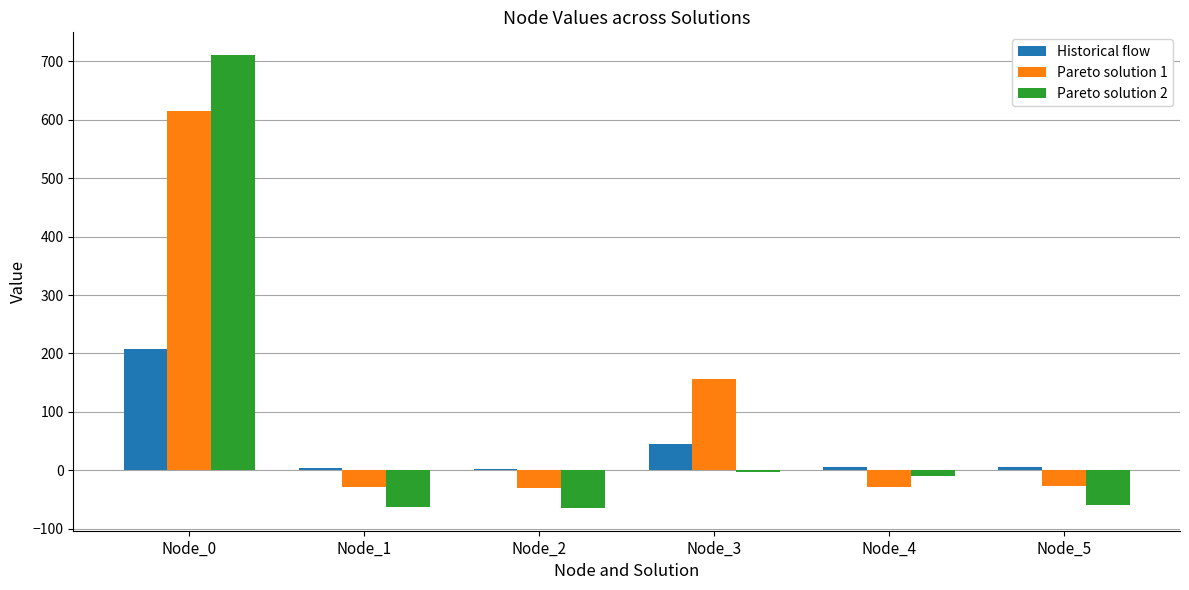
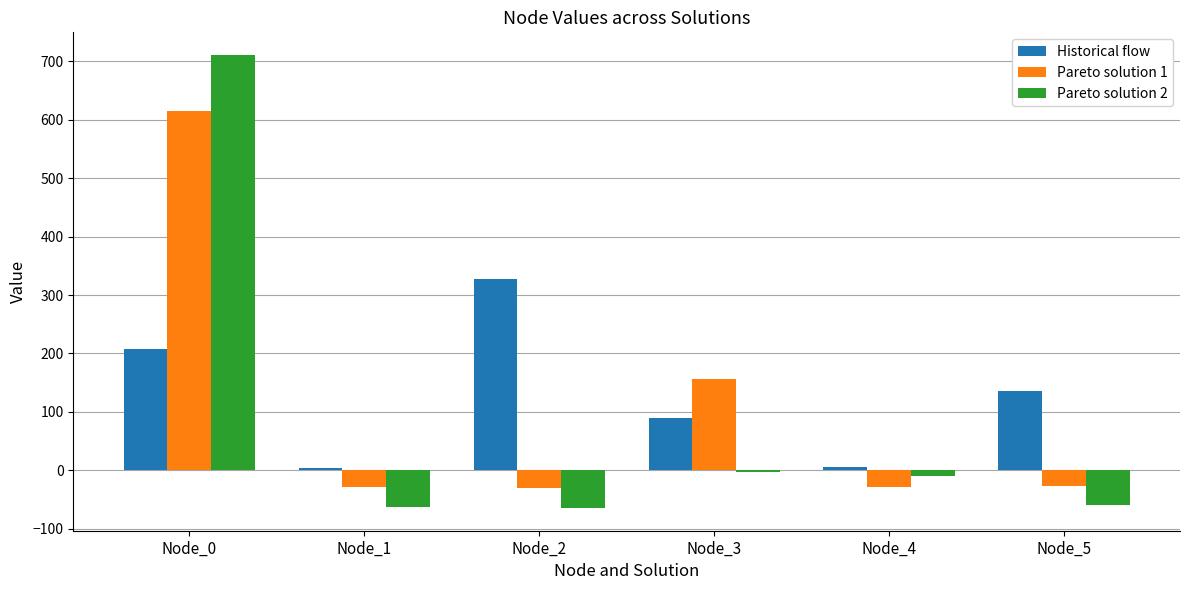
  {
    "Historical flow": {
      "Node_0": 210,
-     "Node_2": 0,
-     "Node_3": 40,
+     "Node_2": 330,
+     "Node_3": 90,
      "Node_4": 0,
-     "Node_5": 10
+     "Node_5": 140
    },
    "Pareto solution 1": {
      "Node_0": 620,
      "Node_1": -30,
      "Node_2": -30,
      "Node_3": 160,
      "Node_4": -30,
      "Node_5": -30
    },
    "Pareto solution 2": {
      "Node_0": 710,
      "Node_1": -60,
      "Node_2": -60,
      "Node_4": -10,
      "Node_5": -60
    }
  }
